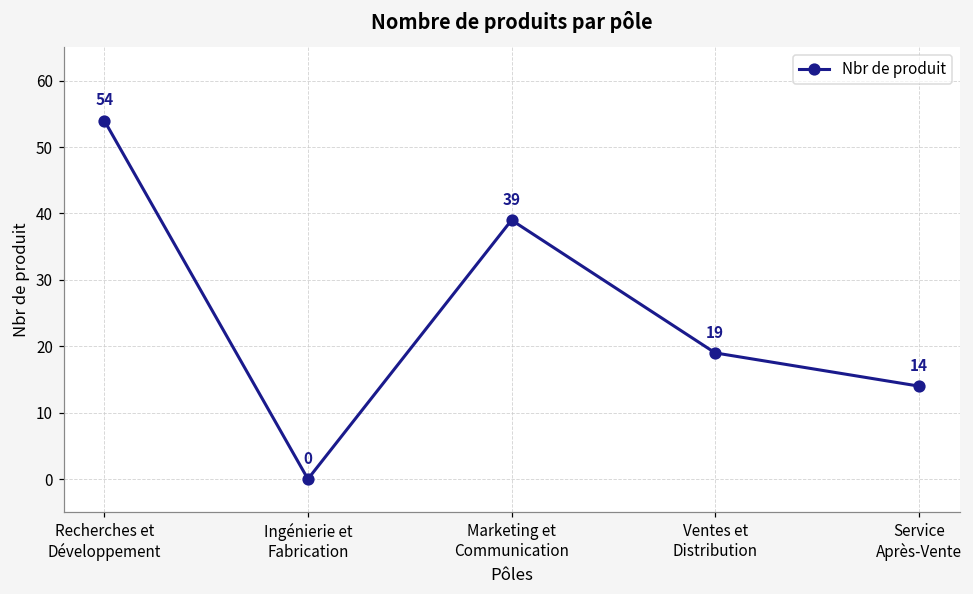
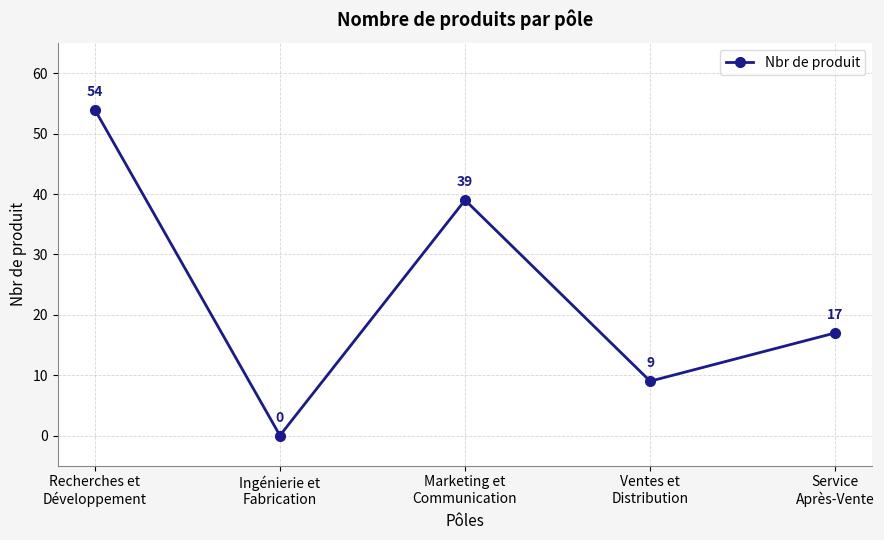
  {
    "Recherches et Développement": 54,
    "Ingénierie et Fabrication": 0,
    "Marketing et Communication": 39,
-   "Ventes et Distribution": 19,
-   "Service Après-Vente": 14
+   "Ventes et Distribution": 9,
+   "Service Après-Vente": 17
  }
